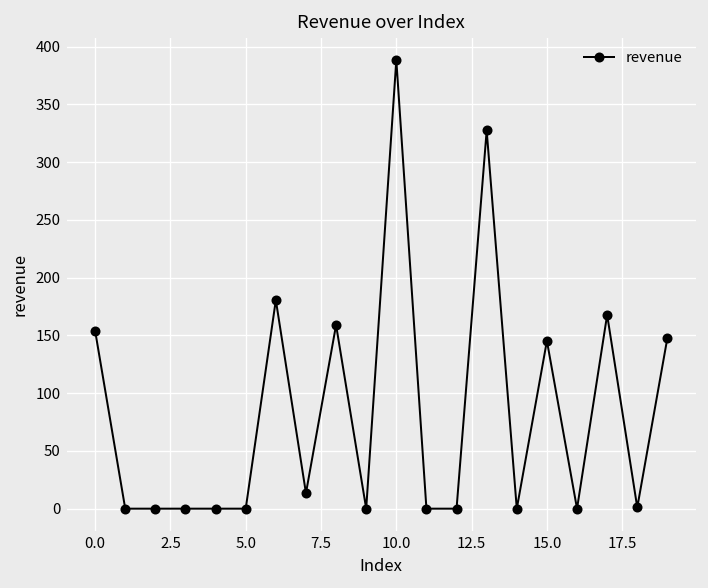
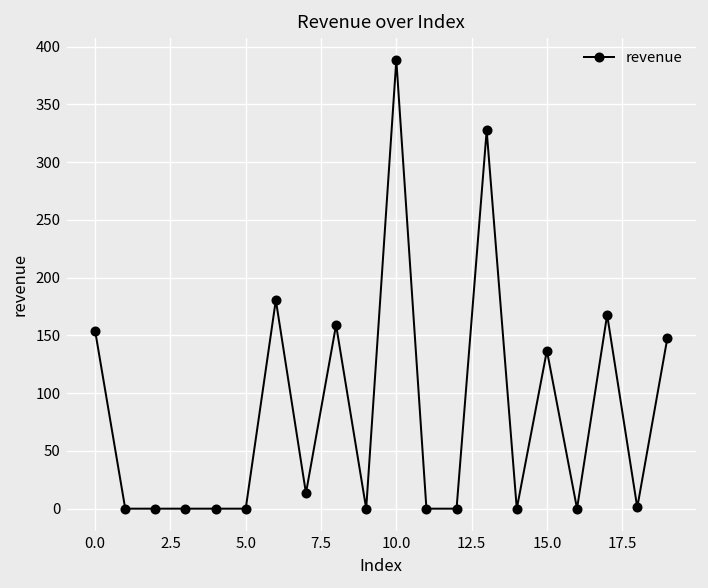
  {
    "0.0": 150,
    "5.0": 0,
    "10.0": 390,
-   "15.0": 150
+   "15.0": 140
  }
